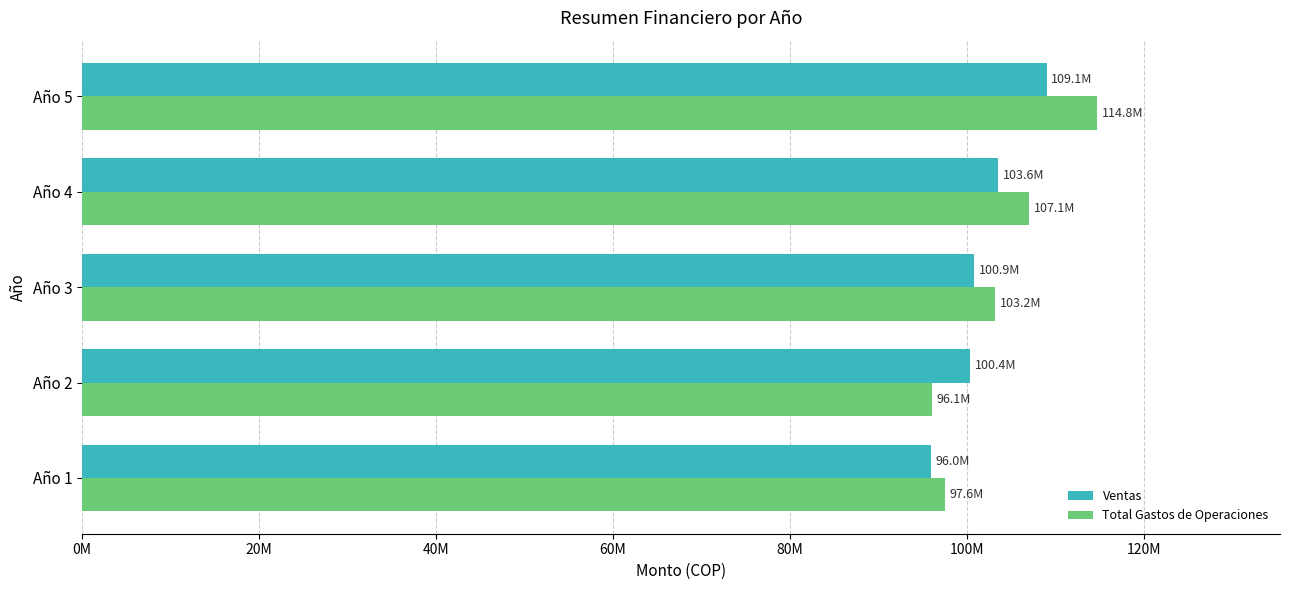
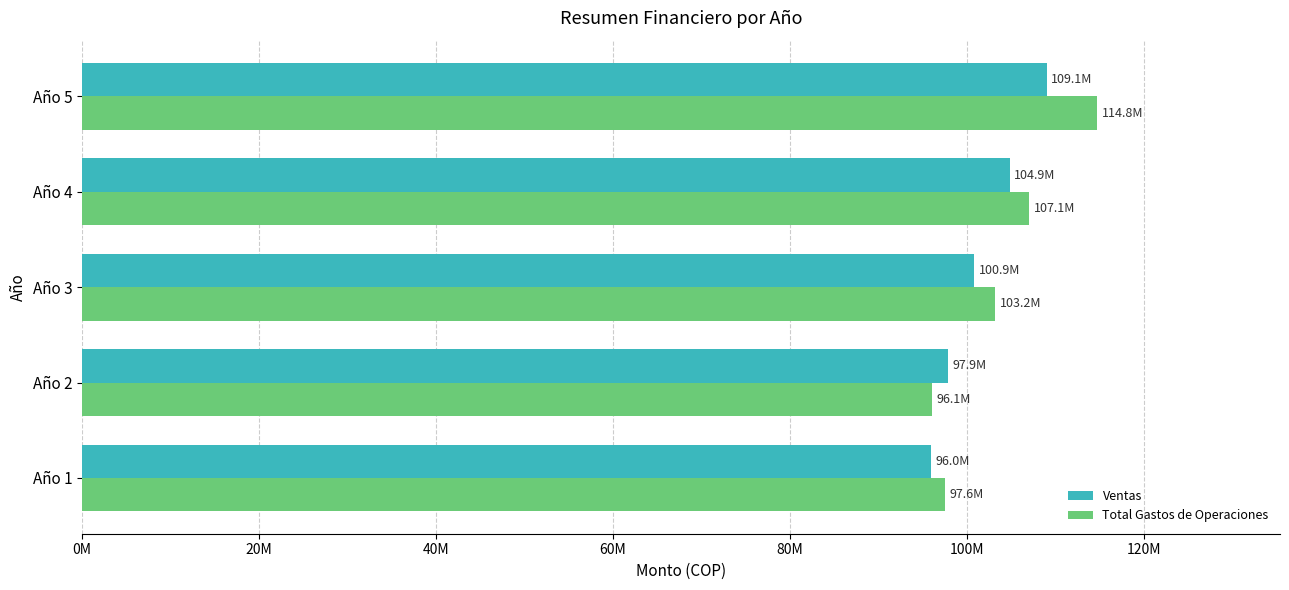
  {
    "Ventas": {
      "Año 5": "109.1M",
-     "Año 4": "103.6M",
+     "Año 4": "104.9M",
      "Año 3": "100.9M",
-     "Año 2": "100.4M",
+     "Año 2": "97.9M",
      "Año 1": "96.0M"
    },
    "Total Gastos de Operaciones": {
      "Año 5": "114.8M",
      "Año 4": "107.1M",
      "Año 3": "103.2M",
      "Año 2": "96.1M",
      "Año 1": "97.6M"
    }
  }
